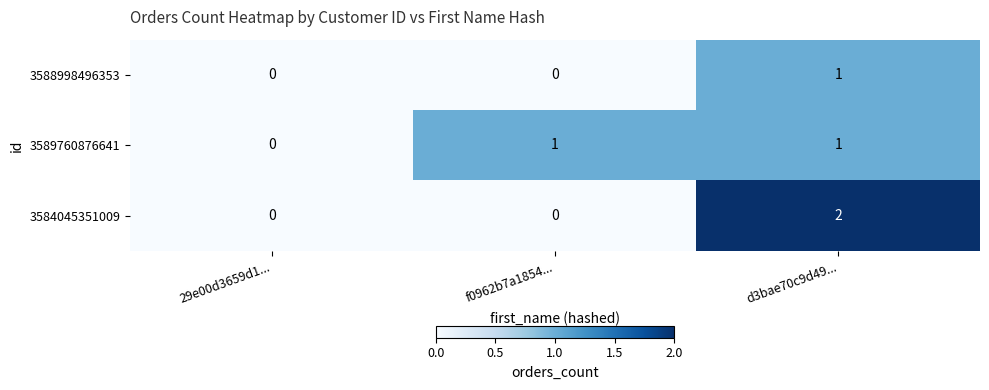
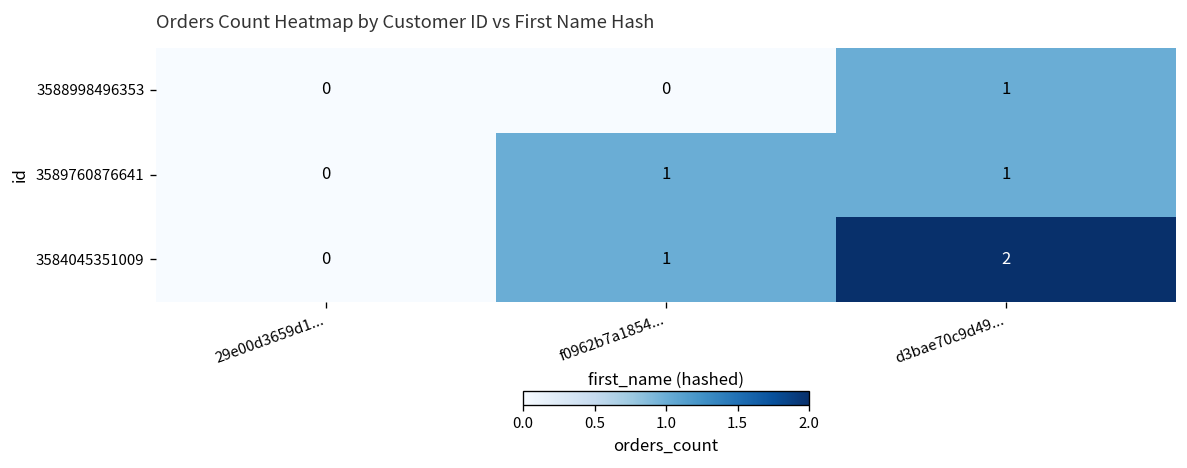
  {
    "3588998496353": {
      "29e00d3659d1...": 0,
      "f0962b7a1854...": 0,
      "d3bae70c9d49...": 1
    },
    "3589760876641": {
      "29e00d3659d1...": 0,
      "f0962b7a1854...": 1,
      "d3bae70c9d49...": 1
    },
    "3584045351009": {
      "29e00d3659d1...": 0,
-     "f0962b7a1854...": 0,
+     "f0962b7a1854...": 1,
      "d3bae70c9d49...": 2
    }
  }
